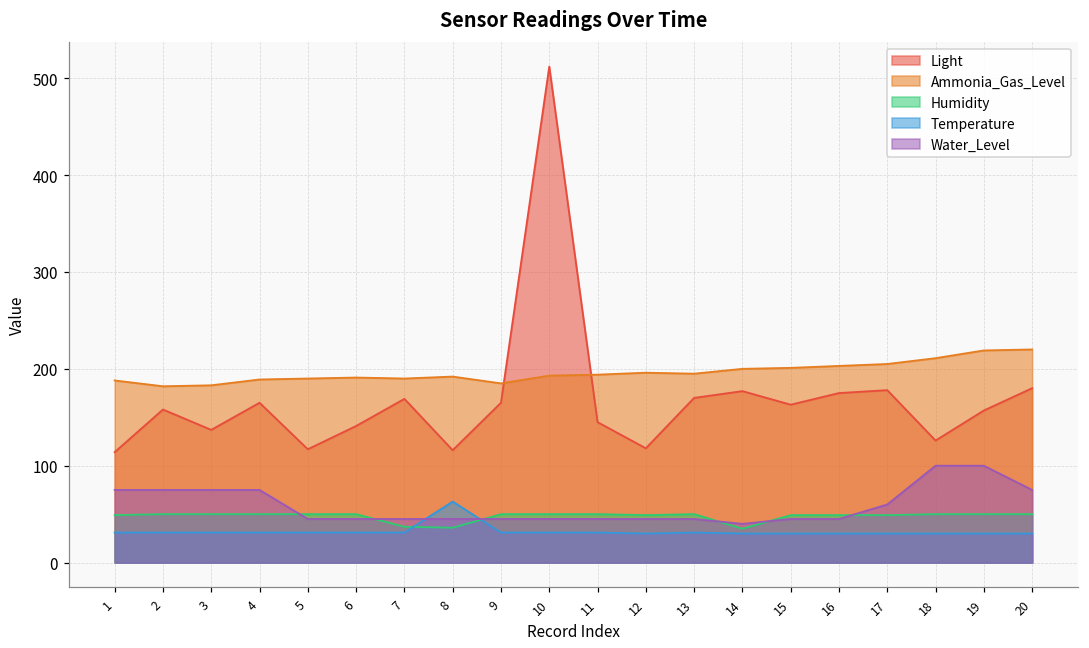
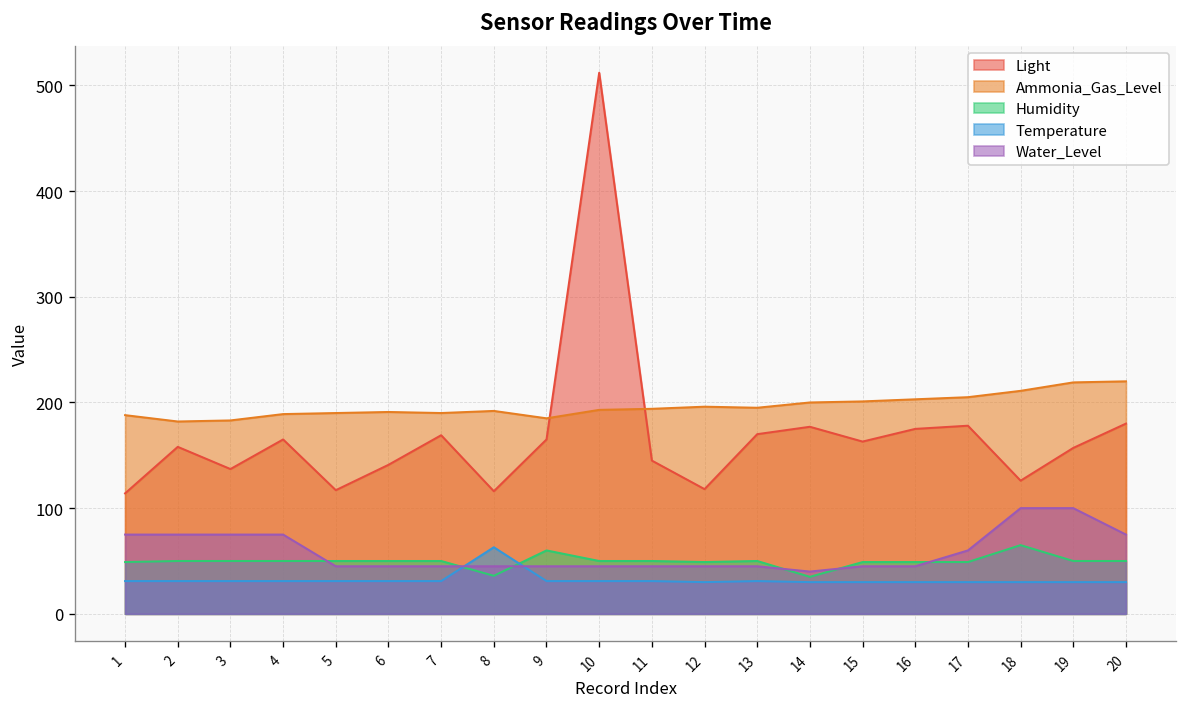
  {
    "Humidity": {
      "1": 50,
      "2": 50,
      "3": 50,
      "4": 50,
      "5": 50,
      "6": 50,
-     "7": 40,
+     "7": 50,
      "8": 40,
-     "9": 50,
+     "9": 60,
      "10": 50,
      "11": 50,
      "12": 50,
      "13": 50,
      "14": 40,
      "15": 50,
      "16": 50,
      "17": 50,
-     "18": 50,
+     "18": 70,
      "19": 50,
      "20": 50
    },
    "Temperature": {
      "1": 30,
      "2": 30,
      "3": 30,
      "4": 30,
      "5": 30,
      "6": 30,
      "7": 30,
      "8": 60,
      "9": 30,
      "10": 30,
      "11": 30,
      "12": 30,
      "13": 30,
      "14": 30,
      "15": 30,
      "16": 30,
      "17": 30,
      "18": 30,
      "19": 30,
      "20": 30
    },
    "Water_Level": {
      "1": 80,
      "2": 80,
      "3": 80,
      "4": 80,
      "5": 50,
      "6": 50,
      "7": 50,
      "8": 50,
      "9": 50,
      "10": 50,
      "11": 50,
      "12": 50,
      "13": 50,
      "14": 40,
      "15": 50,
      "16": 50,
      "17": 60,
      "18": 100,
      "19": 100,
      "20": 80
    }
  }
